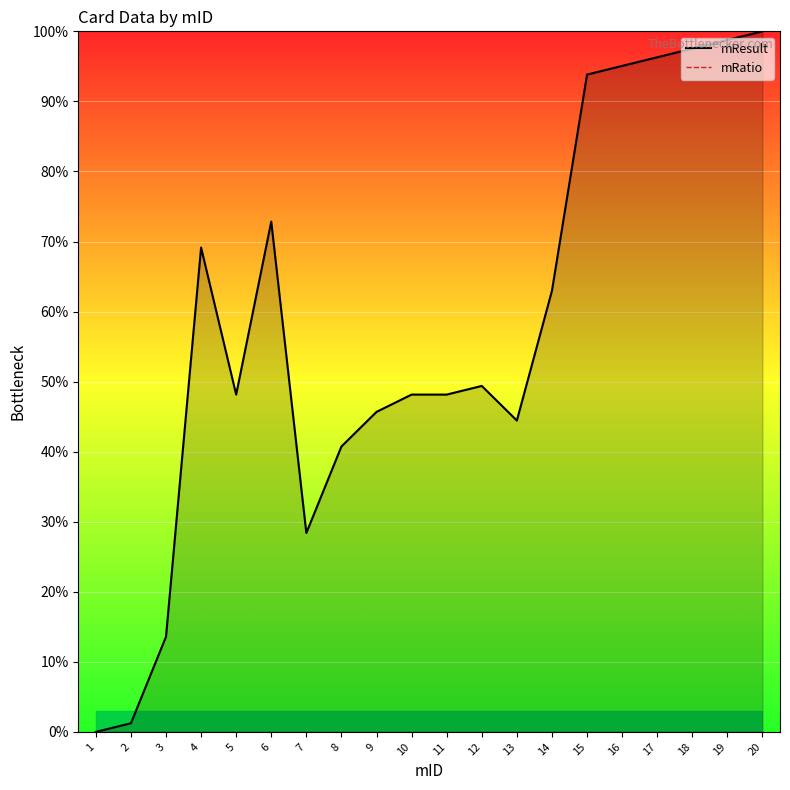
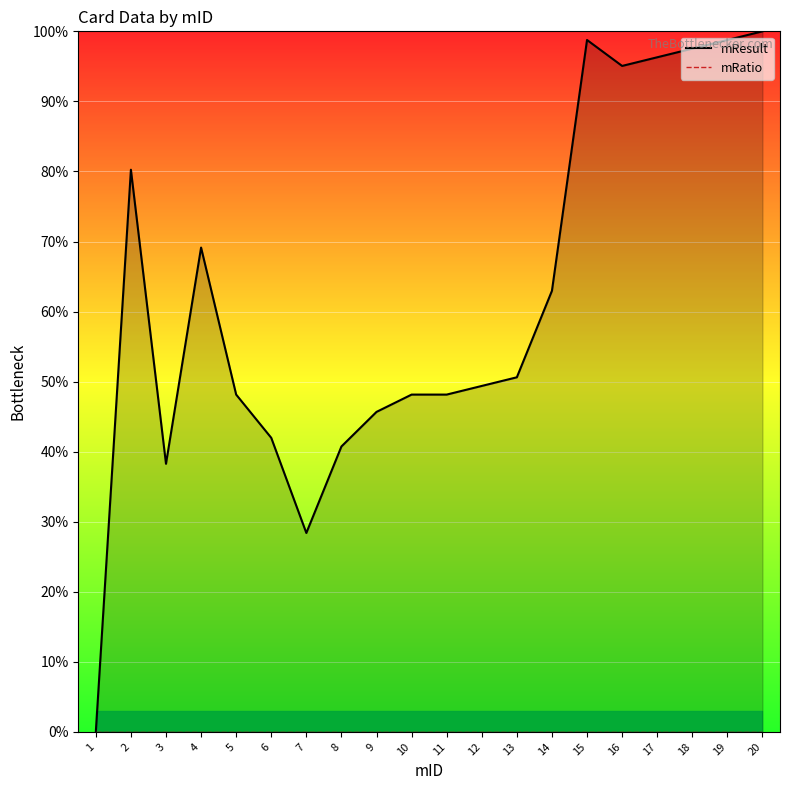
  {
    "mResult": {
-     "2": "1%",
-     "3": "14%",
+     "2": "80%",
+     "3": "38%",
      "4": "69%",
      "5": "48%",
-     "6": "73%",
+     "6": "42%",
      "7": "28%",
      "8": "41%",
      "9": "46%",
      "10": "48%",
      "11": "48%",
      "12": "49%",
-     "13": "44%",
+     "13": "51%",
      "14": "63%",
-     "15": "94%",
+     "15": "99%",
      "16": "95%",
      "17": "96%",
      "20": "100%"
    },
    "mRatio": {
      "2": "0%",
      "3": "0%",
      "4": "0%",
      "5": "0%",
      "6": "0%",
      "7": "0%",
      "8": "0%",
      "9": "0%",
      "10": "0%",
      "11": "0%",
      "12": "0%",
      "13": "0%",
      "14": "0%",
      "15": "0%",
      "16": "0%",
      "17": "0%",
      "18": "0%",
      "19": "0%",
      "20": "0%"
    }
  }
